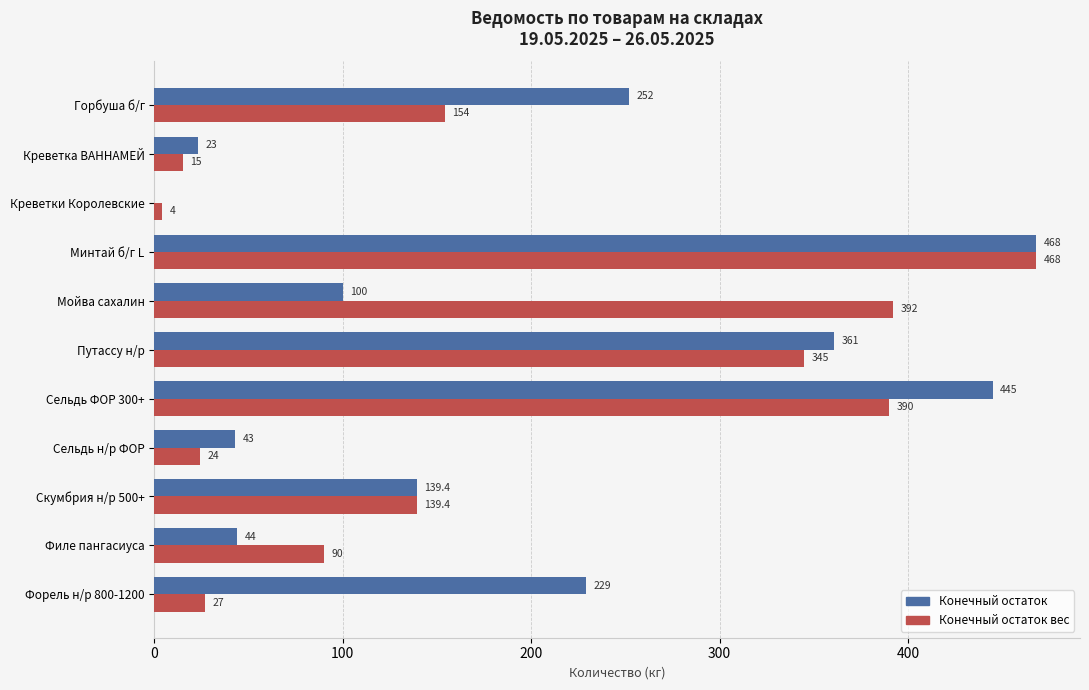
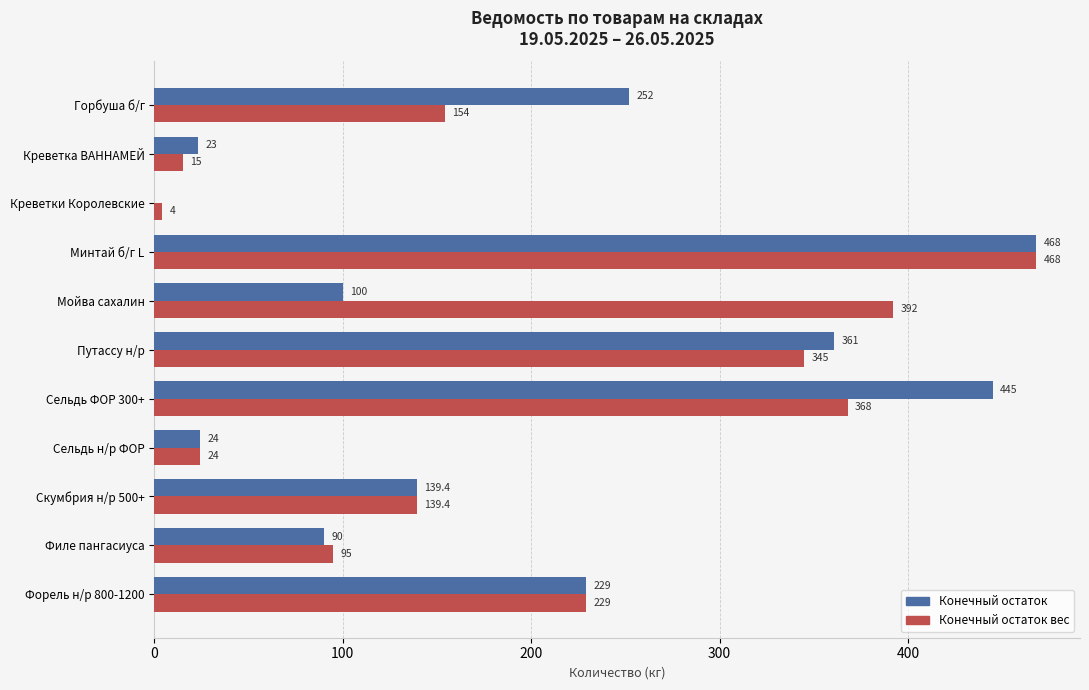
  {
    "Конечный остаток": {
      "Горбуша б/г": 252,
      "Креветка ВАННАМЕЙ": 23,
      "Минтай б/г L": 468,
      "Мойва сахалин": 100,
      "Путассу н/р": 361,
      "Сельдь ФОР 300+": 445,
-     "Сельдь н/р ФОР": 43,
+     "Сельдь н/р ФОР": 24,
      "Скумбрия н/р 500+": 139.4,
-     "Филе пангасиуса": 44,
+     "Филе пангасиуса": 90,
      "Форель н/р 800-1200": 229
    },
    "Конечный остаток вес": {
      "Горбуша б/г": 154,
      "Креветка ВАННАМЕЙ": 15,
      "Креветки Королевские": 4,
      "Минтай б/г L": 468,
      "Мойва сахалин": 392,
      "Путассу н/р": 345,
-     "Сельдь ФОР 300+": 390,
+     "Сельдь ФОР 300+": 368,
      "Сельдь н/р ФОР": 24,
      "Скумбрия н/р 500+": 139.4,
-     "Филе пангасиуса": 90,
-     "Форель н/р 800-1200": 27
+     "Филе пангасиуса": 95,
+     "Форель н/р 800-1200": 229
    }
  }
